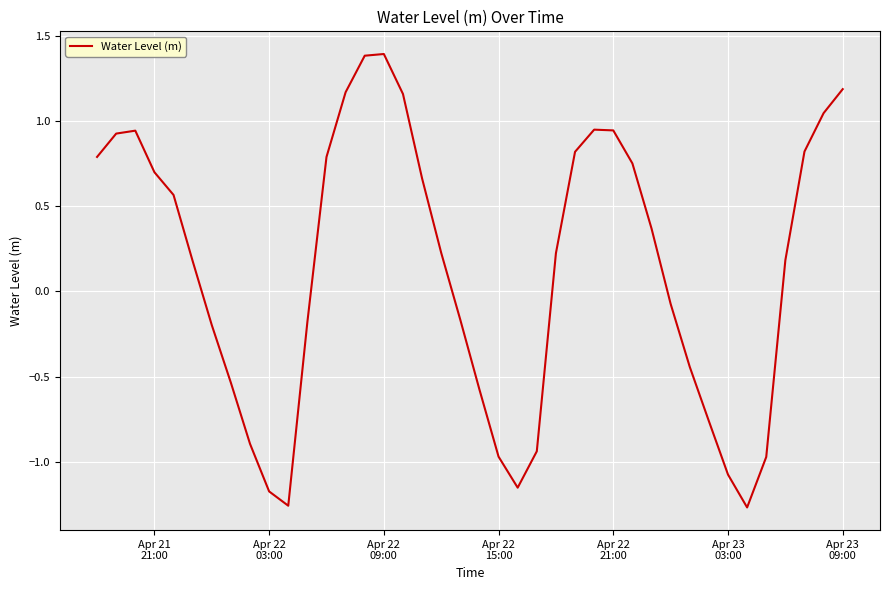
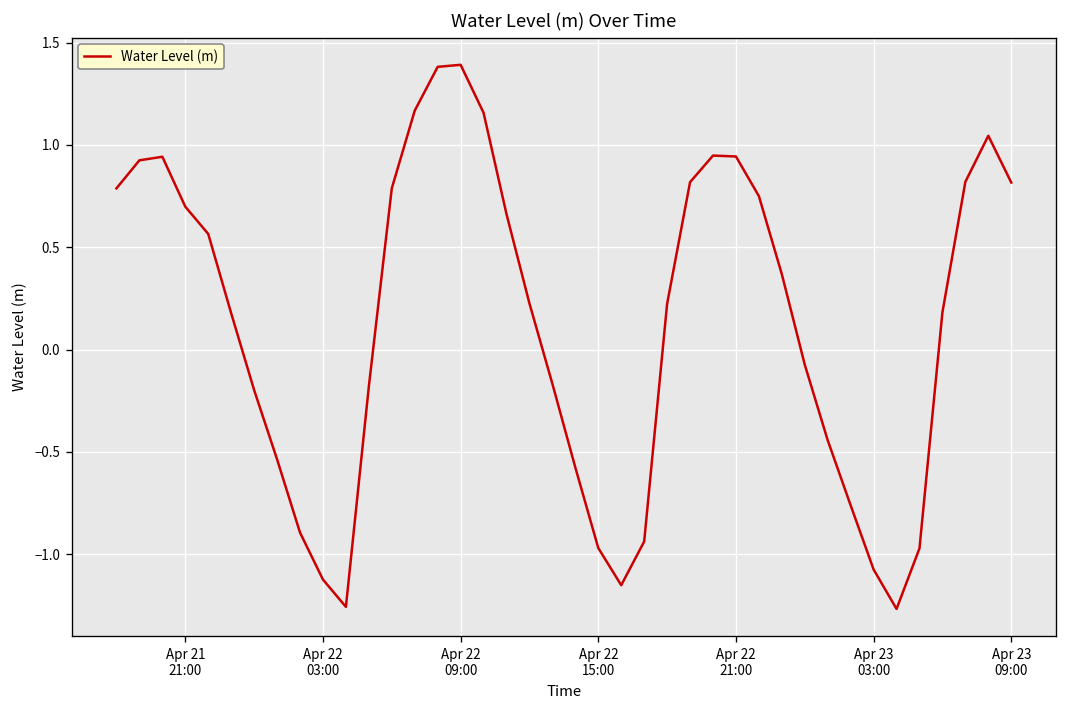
  {
    "Apr 21 21:00": 0.70,
-   "Apr 22 03:00": -1.17,
+   "Apr 22 03:00": -1.12,
    "Apr 22 09:00": 1.39,
    "Apr 22 15:00": -0.97,
    "Apr 22 21:00": 0.94,
    "Apr 23 03:00": -1.07,
-   "Apr 23 09:00": 1.19
+   "Apr 23 09:00": 0.82
  }
